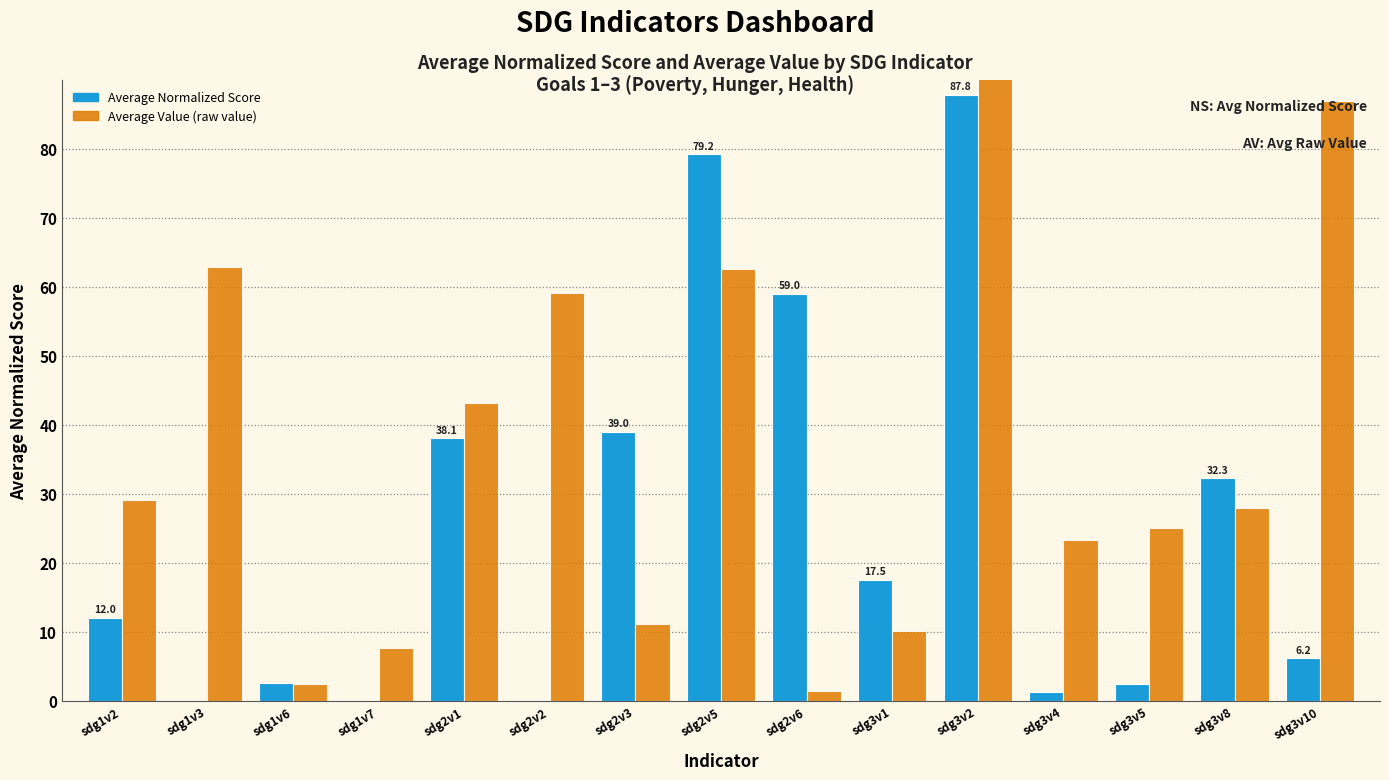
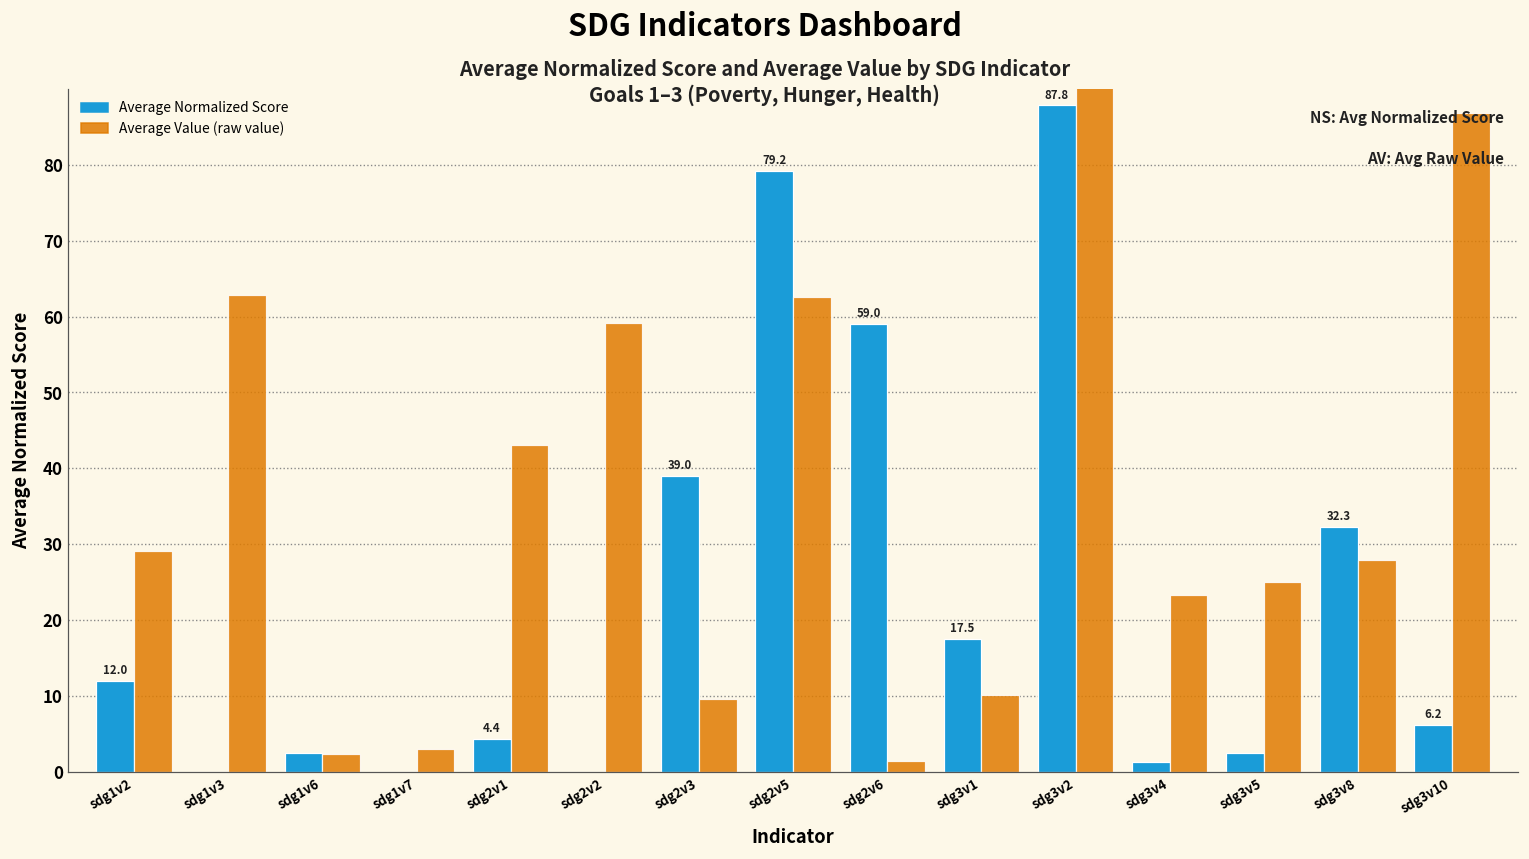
  {
    "Average Normalized Score": {
      "sdg1v2": 12.0,
-     "sdg2v1": 38.1,
+     "sdg2v1": 4.4,
      "sdg2v3": 39.0,
      "sdg2v5": 79.2,
      "sdg2v6": 59.0,
      "sdg3v1": 17.5,
      "sdg3v2": 87.8,
      "sdg3v8": 32.3,
      "sdg3v10": 6.2
    },
    "Average Value (raw value)": {
      "sdg1v2": 29,
      "sdg1v3": 63,
      "sdg1v6": 2,
-     "sdg1v7": 8,
+     "sdg1v7": 3,
      "sdg2v1": 43,
      "sdg2v2": 59,
-     "sdg2v3": 11,
+     "sdg2v3": 10,
      "sdg2v5": 63,
      "sdg2v6": 1,
      "sdg3v1": 10,
      "sdg3v4": 23,
      "sdg3v5": 25,
      "sdg3v8": 28,
      "sdg3v10": 87
    }
  }
